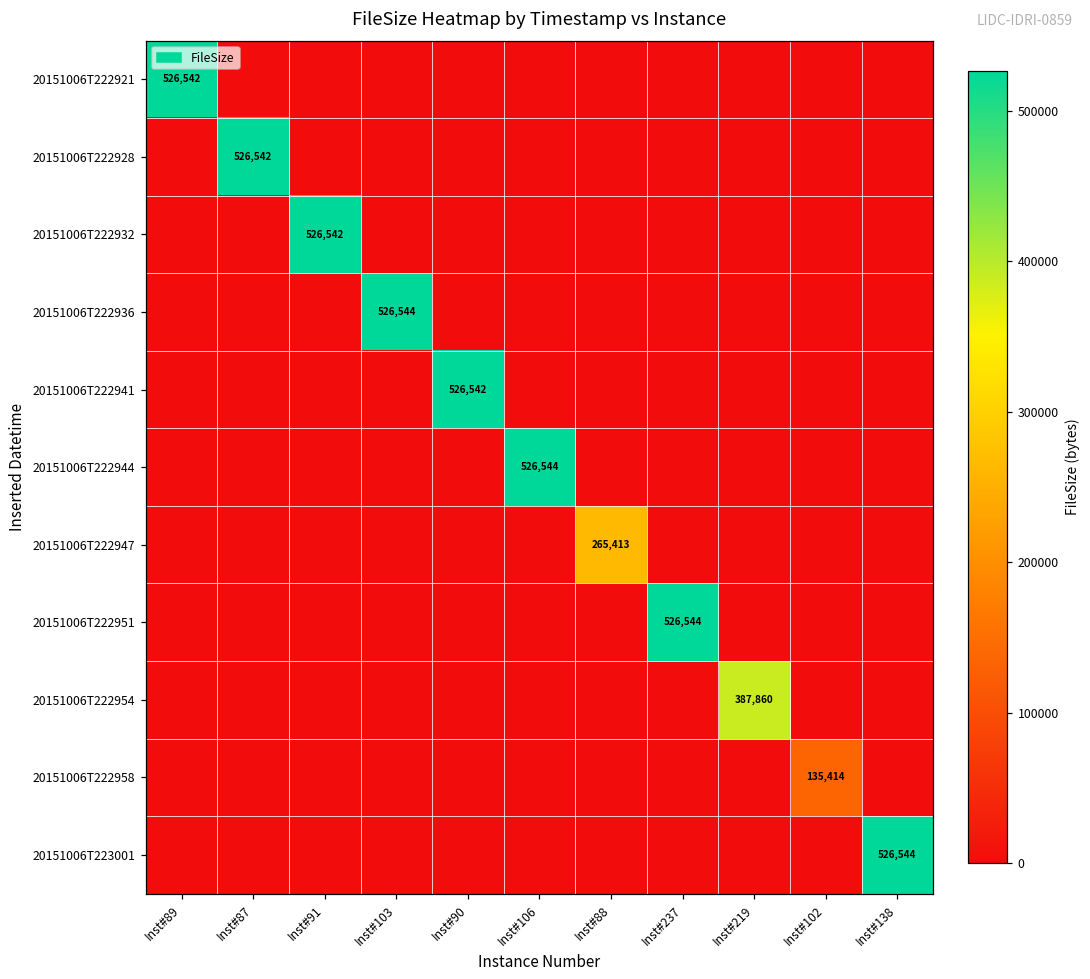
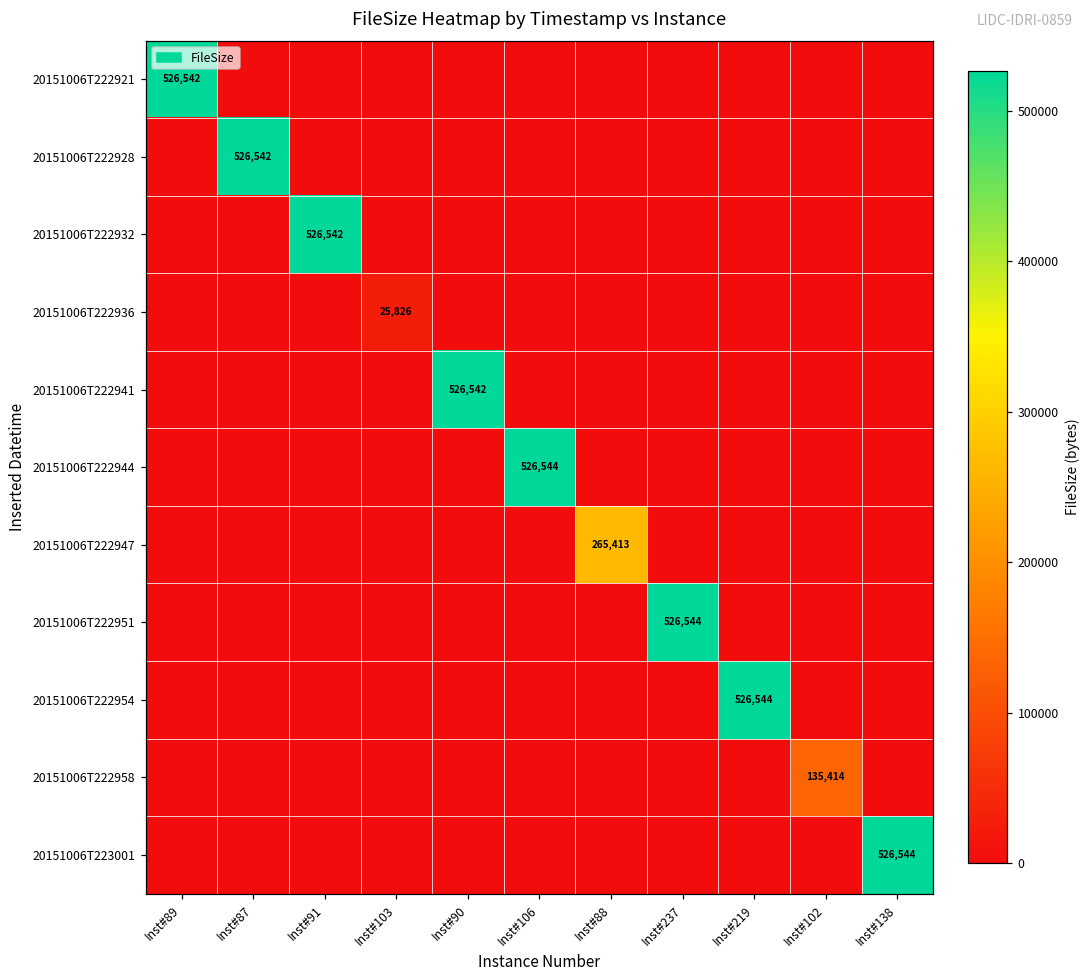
  {
    "20151006T222921": {
      "Inst#89": "526,542"
    },
    "20151006T222928": {
      "Inst#87": "526,542"
    },
    "20151006T222932": {
      "Inst#91": "526,542"
    },
    "20151006T222936": {
-     "Inst#103": "526,544"
+     "Inst#103": "25,826"
    },
    "20151006T222941": {
      "Inst#90": "526,542"
    },
    "20151006T222944": {
      "Inst#106": "526,544"
    },
    "20151006T222947": {
      "Inst#88": "265,413"
    },
    "20151006T222951": {
      "Inst#237": "526,544"
    },
    "20151006T222954": {
-     "Inst#219": "387,860"
+     "Inst#219": "526,544"
    },
    "20151006T222958": {
      "Inst#102": "135,414"
    },
    "20151006T223001": {
      "Inst#138": "526,544"
    }
  }
